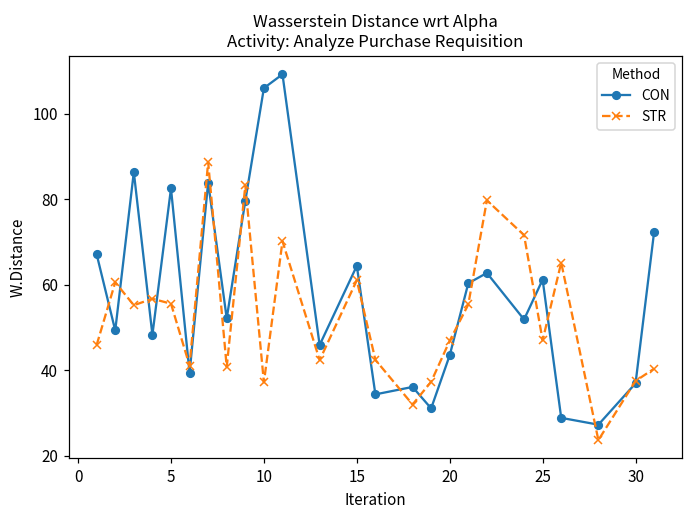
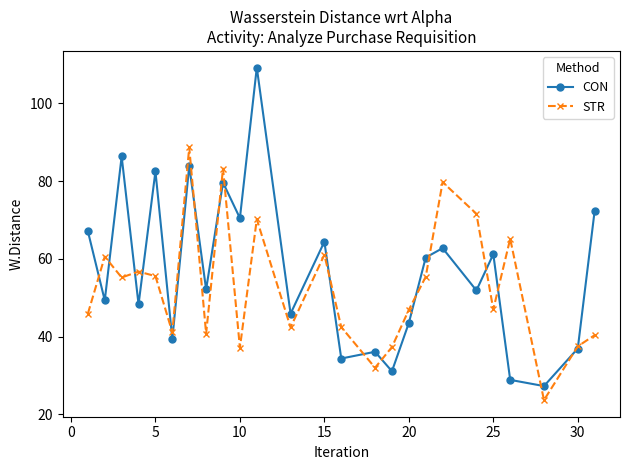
  {
    "CON": {
      "5": 82,
-     "10": 106,
+     "10": 70,
      "15": 64,
      "20": 44,
      "25": 61
    },
    "STR": {
      "5": 56,
      "10": 37,
      "15": 61,
      "20": 47,
      "25": 47
    }
  }
